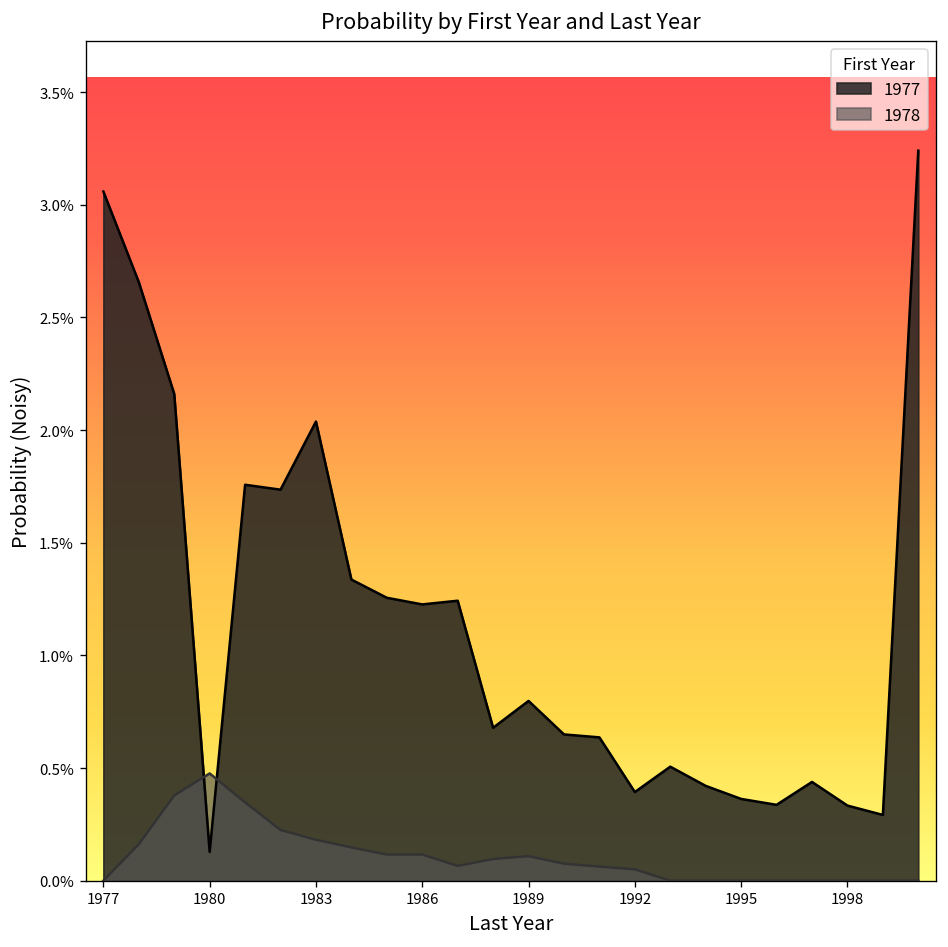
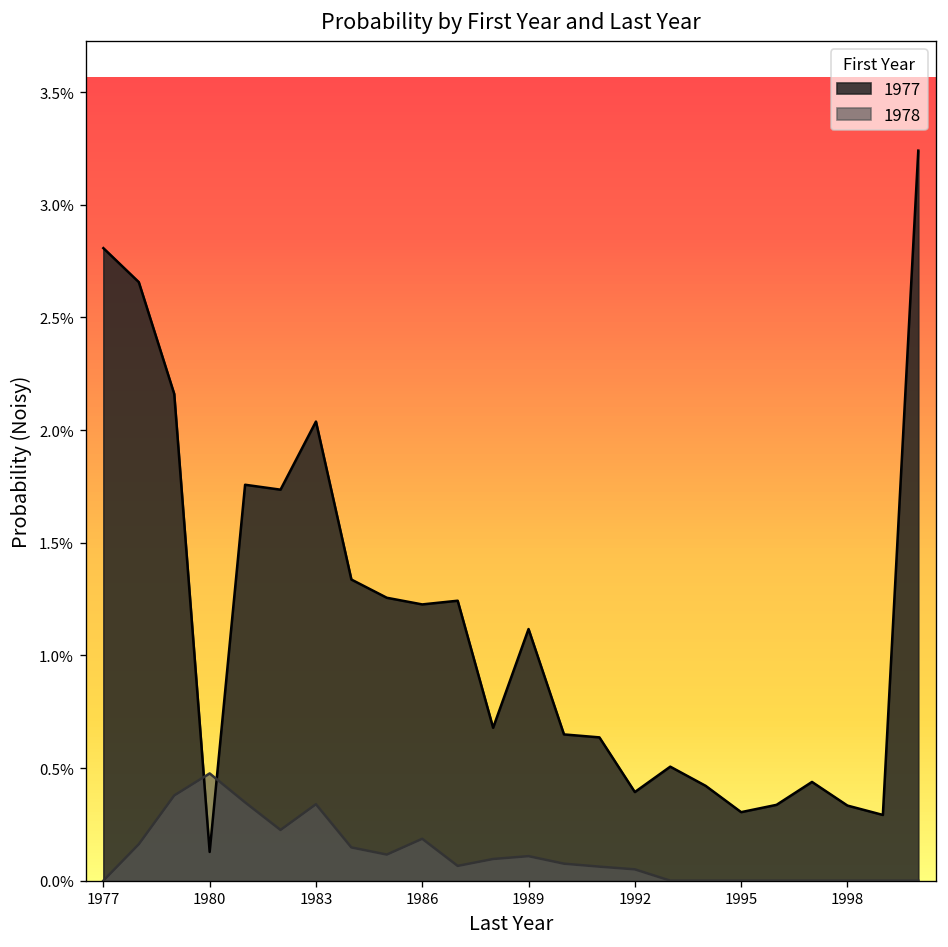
  {
    "1977": {
-     "1977": "3.06%",
+     "1977": "2.81%",
      "1980": "0.13%",
      "1983": "2.04%",
      "1986": "1.23%",
-     "1989": "0.80%",
+     "1989": "1.12%",
      "1992": "0.39%",
-     "1995": "0.36%",
+     "1995": "0.30%",
      "1998": "0.33%"
    },
    "1978": {
      "1977": "0.00%",
      "1980": "0.48%",
-     "1983": "0.18%",
-     "1986": "0.12%",
+     "1983": "0.34%",
+     "1986": "0.19%",
      "1989": "0.11%",
      "1992": "0.05%",
      "1995": "0.00%",
      "1998": "0.00%"
    }
  }
